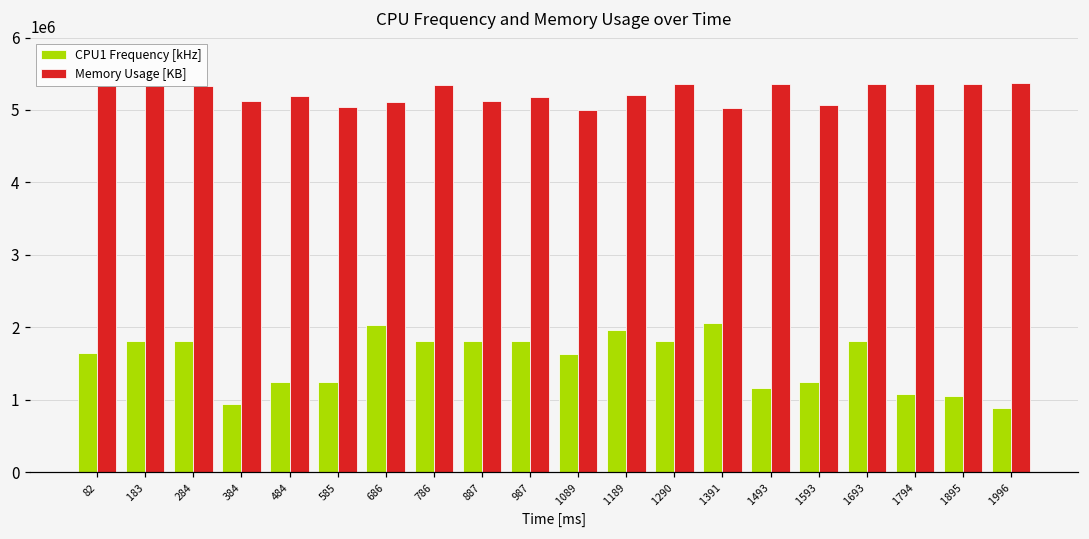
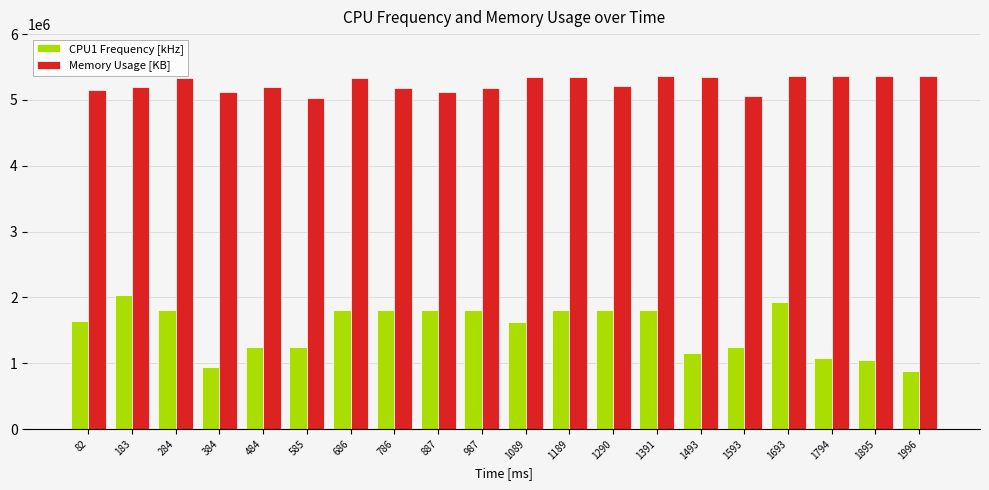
  {
    "CPU1 Frequency [kHz]": {
      "82": 1600000,
-     "183": 1800000,
+     "183": 2000000,
      "284": 1800000,
      "384": 900000,
      "484": 1200000,
      "585": 1200000,
-     "686": 2000000,
+     "686": 1800000,
      "786": 1800000,
      "887": 1800000,
      "987": 1800000,
      "1089": 1600000,
-     "1189": 2000000,
+     "1189": 1800000,
      "1290": 1800000,
-     "1391": 2100000,
+     "1391": 1800000,
      "1493": 1200000,
      "1593": 1200000,
-     "1693": 1800000,
+     "1693": 1900000,
      "1794": 1100000,
      "1895": 1100000,
      "1996": 900000
    },
    "Memory Usage [KB]": {
-     "82": 5300000,
-     "183": 5300000,
+     "82": 5100000,
+     "183": 5200000,
      "284": 5300000,
      "384": 5100000,
      "484": 5200000,
      "585": 5000000,
-     "686": 5100000,
-     "786": 5300000,
+     "686": 5300000,
+     "786": 5200000,
      "887": 5100000,
      "987": 5200000,
-     "1089": 5000000,
-     "1189": 5200000,
-     "1290": 5400000,
-     "1391": 5000000,
+     "1089": 5300000,
+     "1189": 5300000,
+     "1290": 5200000,
+     "1391": 5400000,
      "1493": 5400000,
      "1593": 5100000,
      "1693": 5400000,
      "1794": 5400000,
      "1895": 5400000,
      "1996": 5400000
    }
  }
